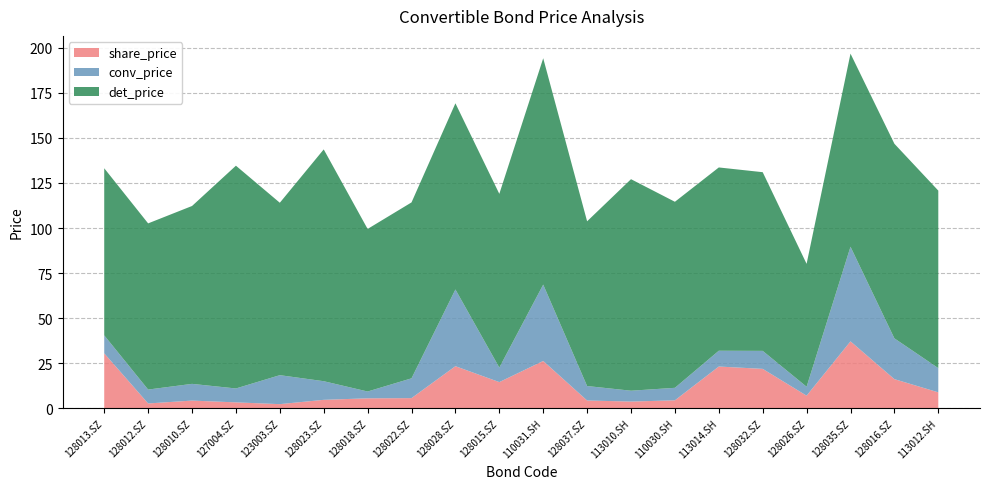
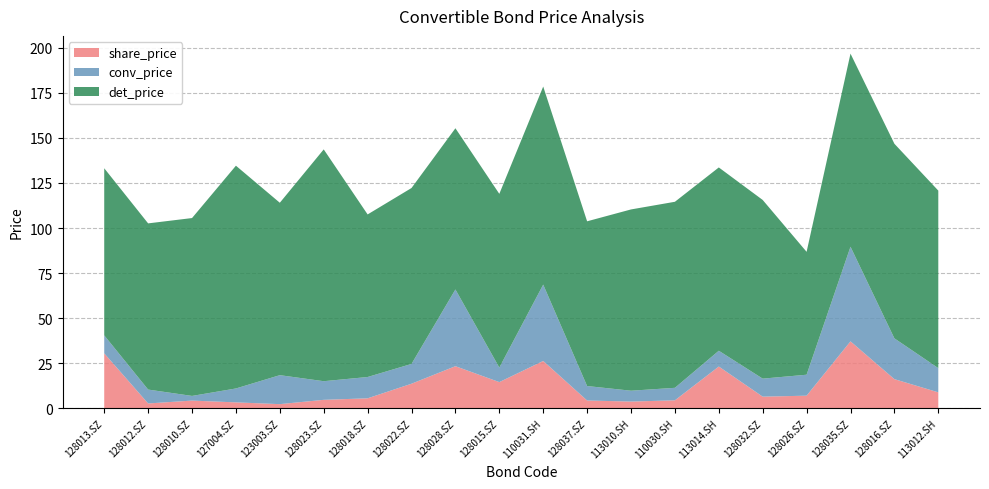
  {
    "share_price": {
      "128013.SZ": 30,
      "128012.SZ": 3,
      "128010.SZ": 4,
      "127004.SZ": 3,
      "123003.SZ": 2,
      "128023.SZ": 5,
      "128018.SZ": 6,
-     "128022.SZ": 6,
+     "128022.SZ": 14,
      "128028.SZ": 23,
      "128015.SZ": 15,
      "110031.SH": 26,
      "128037.SZ": 4,
      "113010.SH": 4,
      "110030.SH": 4,
      "113014.SH": 23,
-     "128032.SZ": 22,
+     "128032.SZ": 6,
      "128026.SZ": 7,
      "128035.SZ": 37,
      "128016.SZ": 16,
      "113012.SH": 9
    },
    "conv_price": {
      "128013.SZ": 10,
      "128012.SZ": 8,
-     "128010.SZ": 9,
+     "128010.SZ": 3,
      "127004.SZ": 8,
      "123003.SZ": 16,
      "128023.SZ": 10,
-     "128018.SZ": 4,
+     "128018.SZ": 12,
      "128022.SZ": 11,
      "128028.SZ": 43,
      "128015.SZ": 8,
      "110031.SH": 42,
      "128037.SZ": 8,
      "113010.SH": 6,
      "110030.SH": 7,
      "113014.SH": 9,
      "128032.SZ": 10,
-     "128026.SZ": 5,
+     "128026.SZ": 12,
      "128035.SZ": 52,
      "128016.SZ": 23,
      "113012.SH": 13
    },
    "det_price": {
      "128013.SZ": 93,
      "128012.SZ": 92,
      "128010.SZ": 99,
      "127004.SZ": 124,
      "123003.SZ": 96,
      "128023.SZ": 129,
      "128018.SZ": 90,
      "128022.SZ": 98,
-     "128028.SZ": 103,
+     "128028.SZ": 89,
      "128015.SZ": 96,
-     "110031.SH": 126,
+     "110031.SH": 110,
      "128037.SZ": 91,
-     "113010.SH": 117,
+     "113010.SH": 101,
      "110030.SH": 103,
      "113014.SH": 102,
      "128032.SZ": 99,
      "128026.SZ": 68,
      "128035.SZ": 107,
      "128016.SZ": 108,
      "113012.SH": 99
    }
  }
